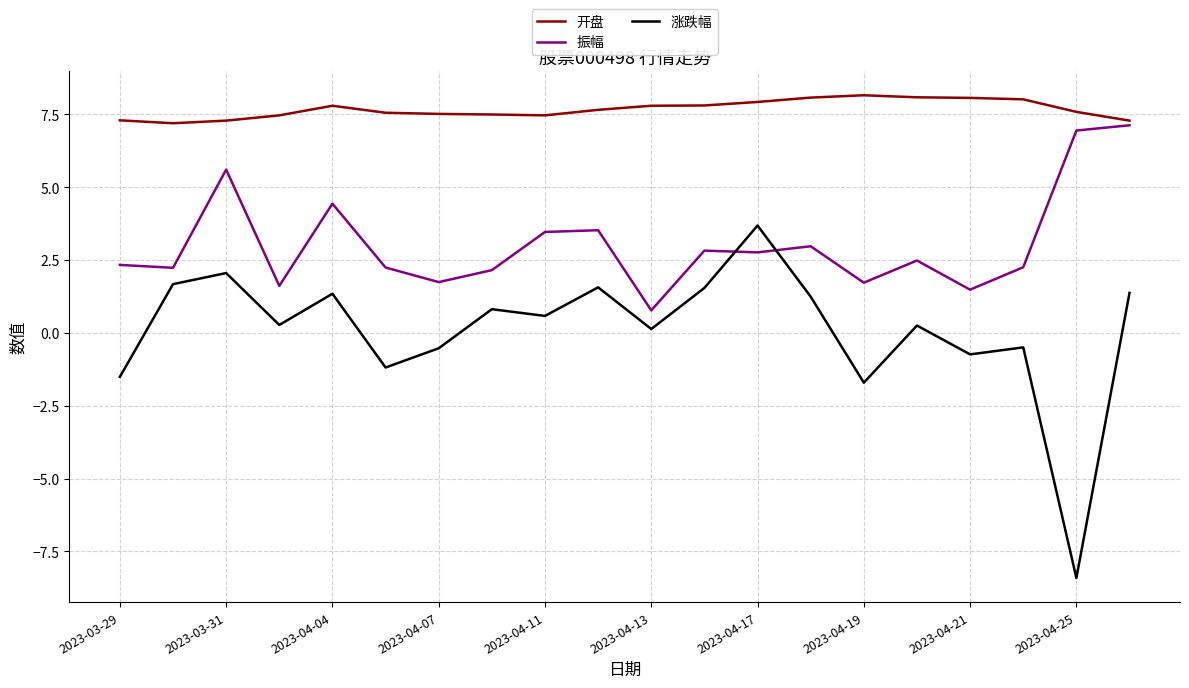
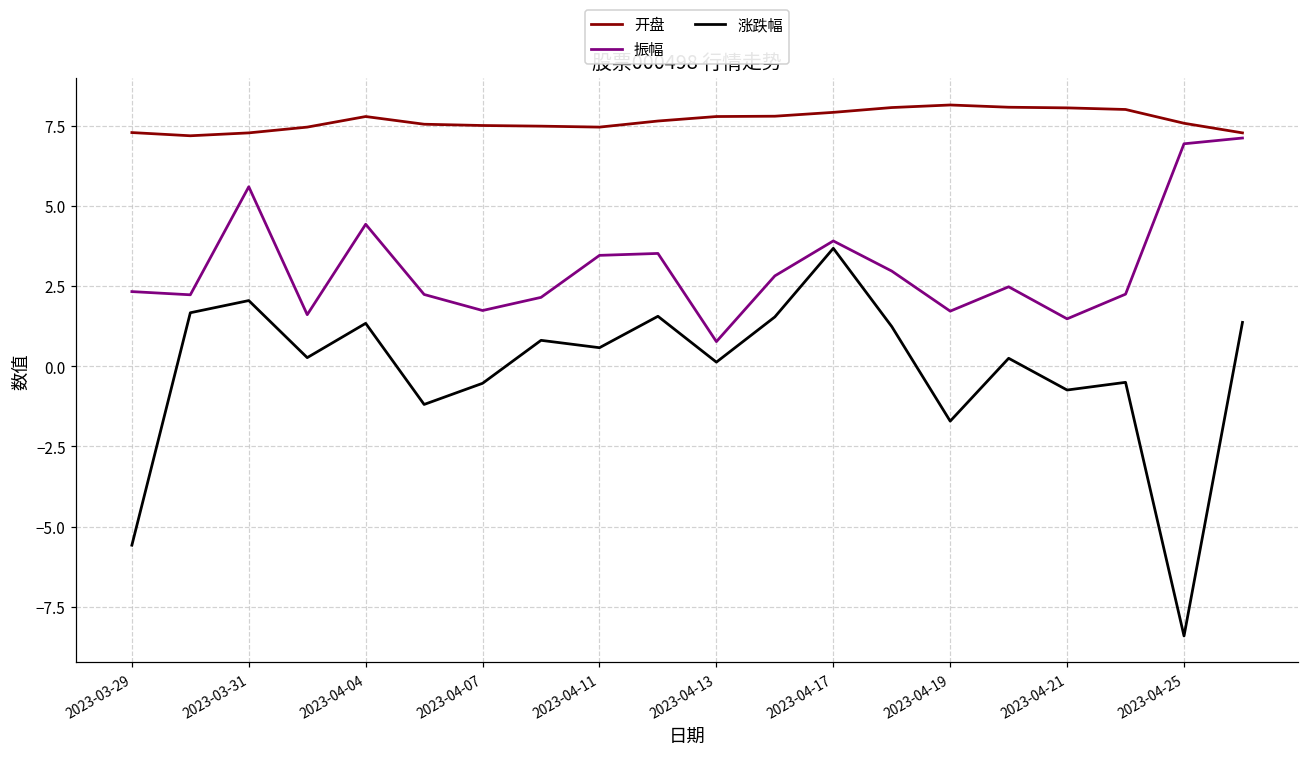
  {
    "开盘": {
      "2023-03-29": 7.3,
      "2023-03-31": 7.3,
      "2023-04-04": 7.8,
      "2023-04-07": 7.5,
      "2023-04-11": 7.5,
      "2023-04-13": 7.8,
      "2023-04-17": 7.9,
      "2023-04-19": 8.2,
      "2023-04-21": 8.1,
      "2023-04-25": 7.6
    },
    "振幅": {
      "2023-03-29": 2.3,
      "2023-03-31": 5.6,
      "2023-04-04": 4.4,
      "2023-04-07": 1.7,
      "2023-04-11": 3.5,
      "2023-04-13": 0.8,
-     "2023-04-17": 2.8,
+     "2023-04-17": 3.9,
      "2023-04-19": 1.7,
      "2023-04-21": 1.5,
      "2023-04-25": 6.9
    },
    "涨跌幅": {
-     "2023-03-29": -1.5,
+     "2023-03-29": -5.6,
      "2023-03-31": 2.1,
      "2023-04-04": 1.3,
      "2023-04-07": -0.5,
      "2023-04-11": 0.6,
      "2023-04-13": 0.1,
      "2023-04-17": 3.7,
      "2023-04-19": -1.7,
      "2023-04-21": -0.7,
      "2023-04-25": -8.4
    }
  }
